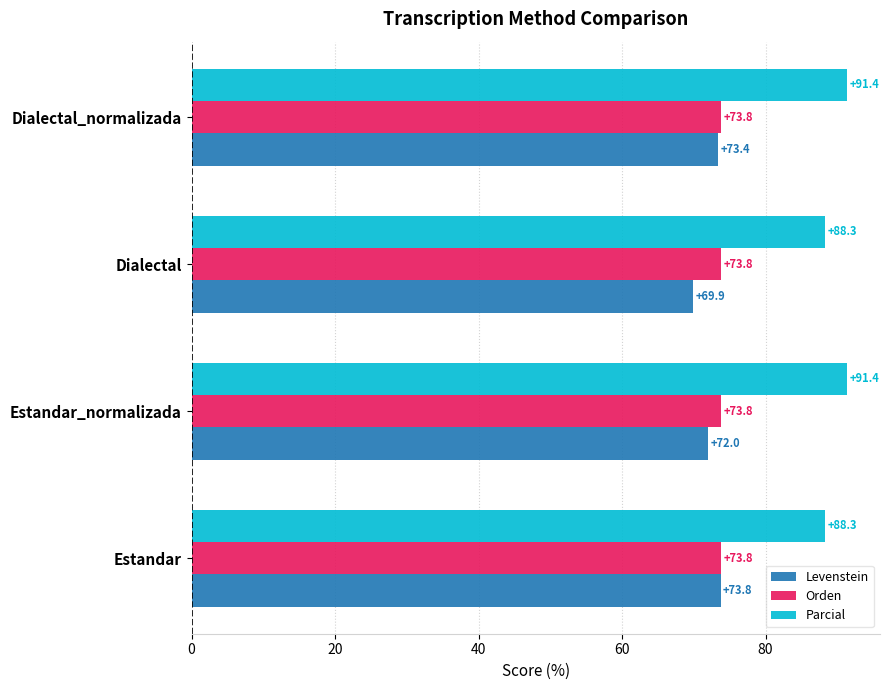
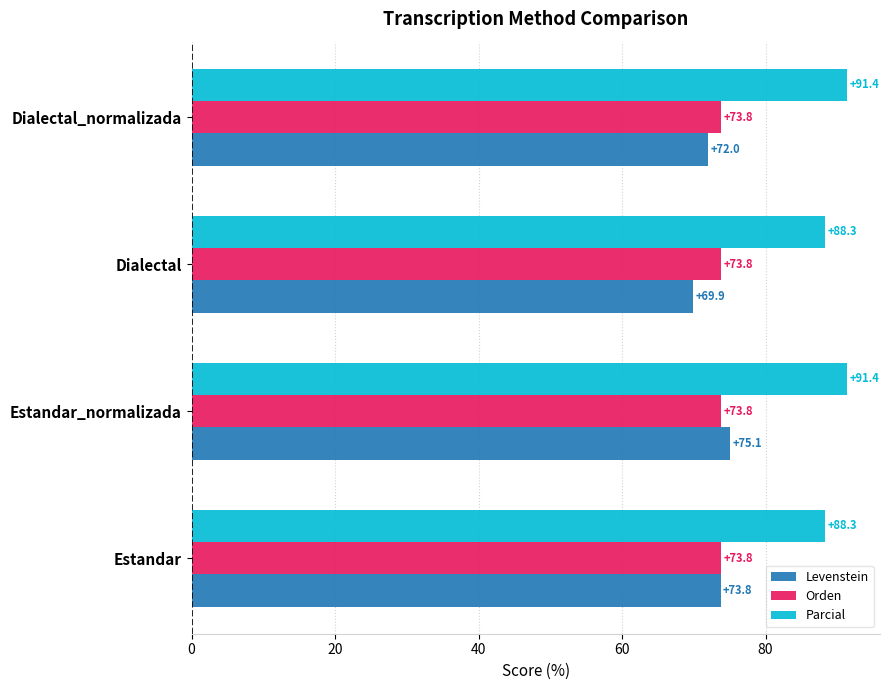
  {
    "Levenstein": {
-     "Dialectal_normalizada": "+73.4",
+     "Dialectal_normalizada": "+72.0",
      "Dialectal": "+69.9",
-     "Estandar_normalizada": "+72.0",
+     "Estandar_normalizada": "+75.1",
      "Estandar": "+73.8"
    },
    "Orden": {
      "Dialectal_normalizada": "+73.8",
      "Dialectal": "+73.8",
      "Estandar_normalizada": "+73.8",
      "Estandar": "+73.8"
    },
    "Parcial": {
      "Dialectal_normalizada": "+91.4",
      "Dialectal": "+88.3",
      "Estandar_normalizada": "+91.4",
      "Estandar": "+88.3"
    }
  }
